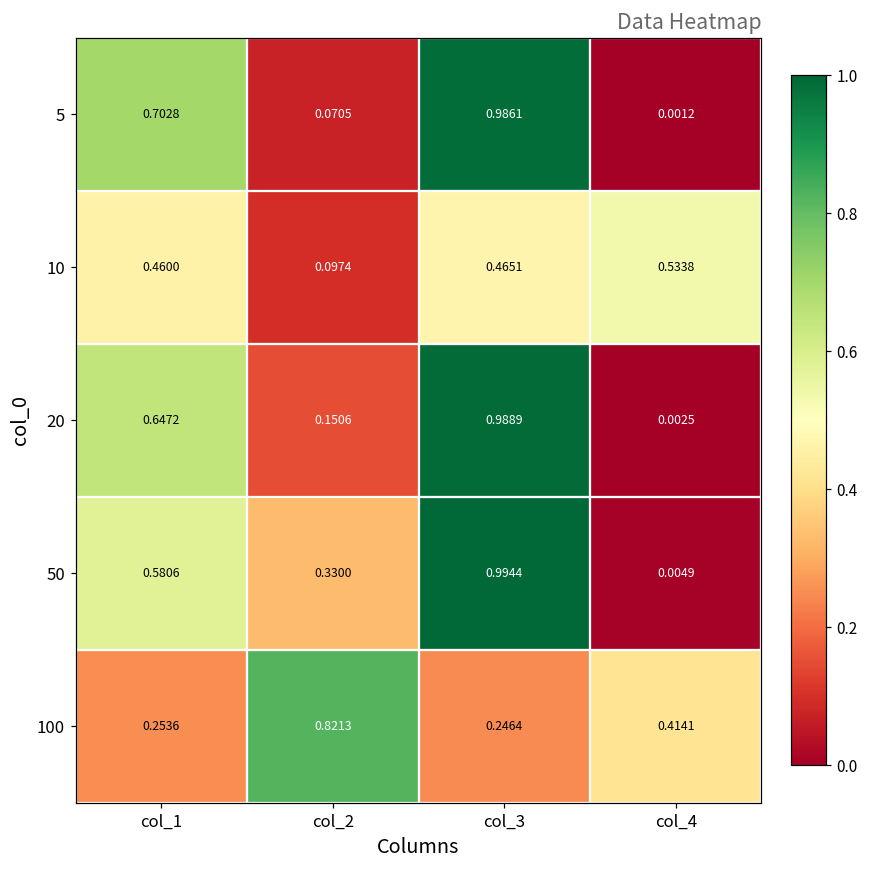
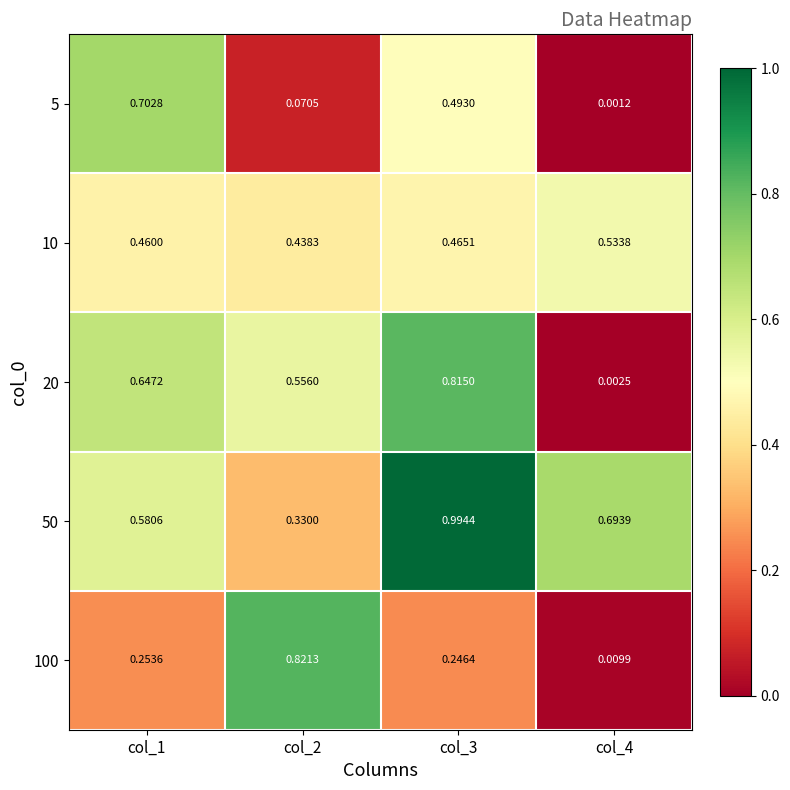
  {
    "5": {
      "col_1": 0.7028,
      "col_2": 0.0705,
-     "col_3": 0.9861,
+     "col_3": 0.4930,
      "col_4": 0.0012
    },
    "10": {
      "col_1": 0.4600,
-     "col_2": 0.0974,
+     "col_2": 0.4383,
      "col_3": 0.4651,
      "col_4": 0.5338
    },
    "20": {
      "col_1": 0.6472,
-     "col_2": 0.1506,
-     "col_3": 0.9889,
+     "col_2": 0.5560,
+     "col_3": 0.8150,
      "col_4": 0.0025
    },
    "50": {
      "col_1": 0.5806,
      "col_2": 0.3300,
      "col_3": 0.9944,
-     "col_4": 0.0049
+     "col_4": 0.6939
    },
    "100": {
      "col_1": 0.2536,
      "col_2": 0.8213,
      "col_3": 0.2464,
-     "col_4": 0.4141
+     "col_4": 0.0099
    }
  }
